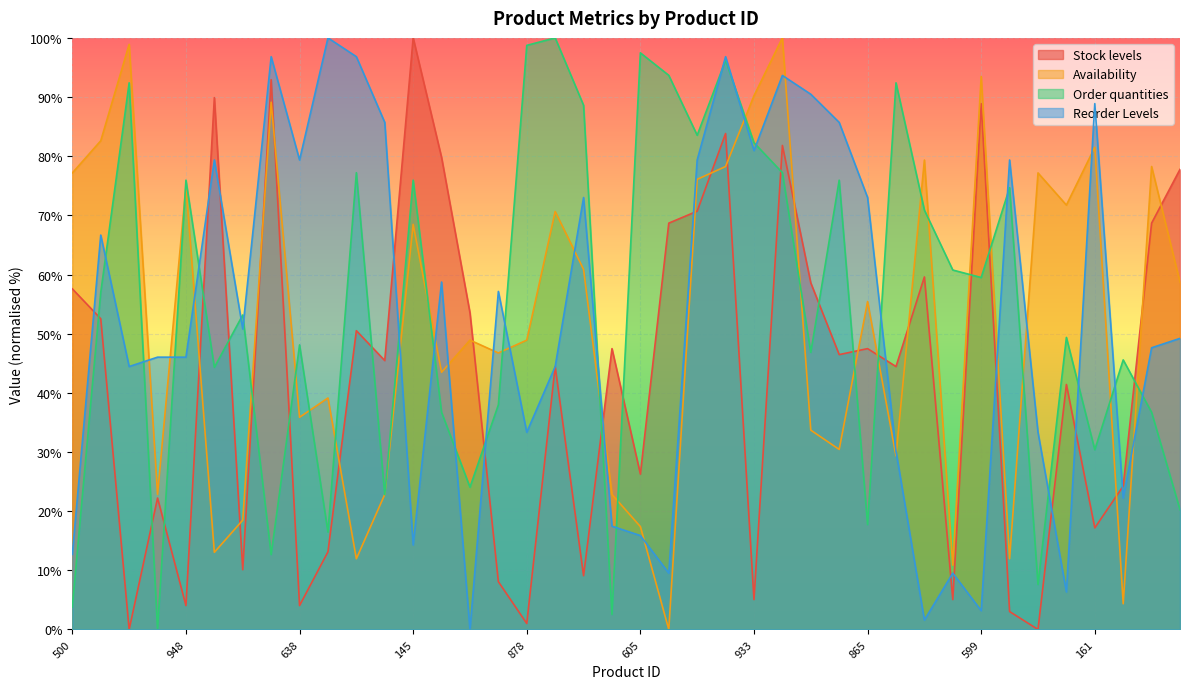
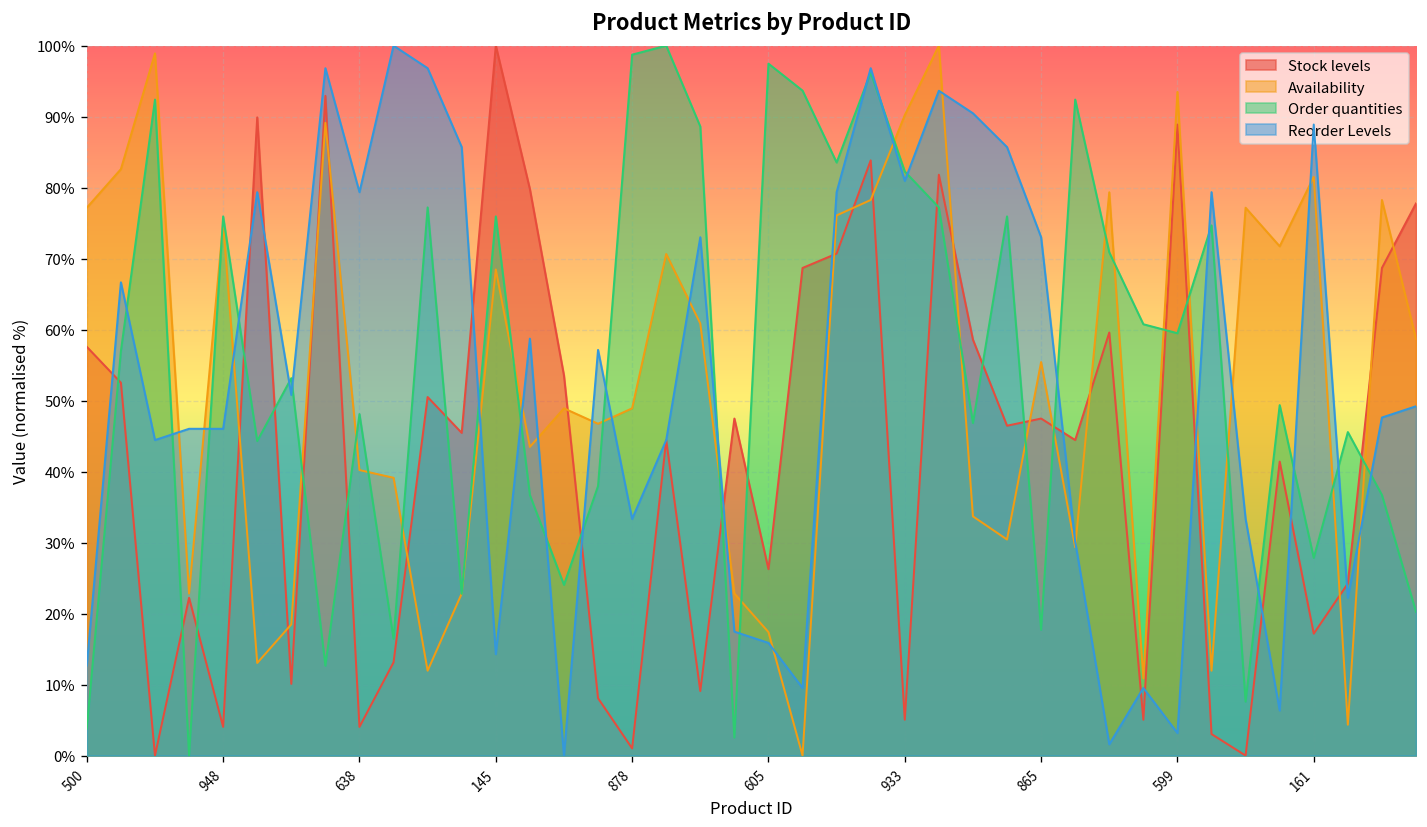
  {
    "Stock levels": {
      "500": "58%",
      "948": "4%",
      "638": "4%",
      "145": "100%",
      "878": "1%",
      "605": "26%",
      "933": "5%",
      "865": "47%",
      "599": "89%",
      "161": "17%"
    },
    "Availability": {
      "500": "77%",
      "948": "75%",
-     "638": "36%",
+     "638": "40%",
      "145": "68%",
      "878": "49%",
      "605": "17%",
      "933": "90%",
      "865": "55%",
      "599": "93%",
      "161": "82%"
    },
    "Order quantities": {
      "500": "4%",
      "948": "76%",
      "638": "48%",
      "145": "76%",
      "878": "99%",
      "605": "97%",
      "933": "82%",
      "865": "18%",
      "599": "59%",
-     "161": "30%"
+     "161": "28%"
    },
    "Reorder Levels": {
      "500": "13%",
      "948": "46%",
      "638": "79%",
      "145": "14%",
      "878": "33%",
      "605": "16%",
      "933": "81%",
      "865": "73%",
      "599": "3%"
    }
  }
